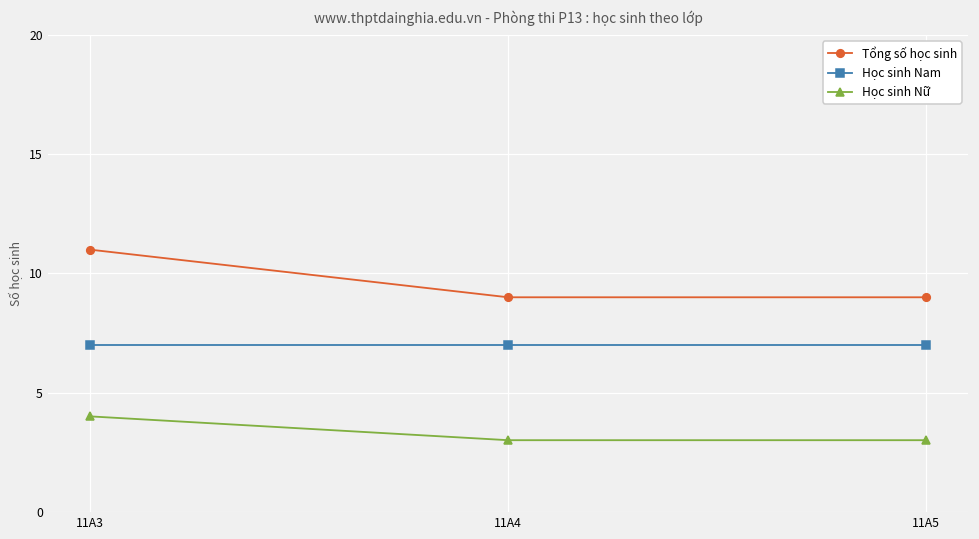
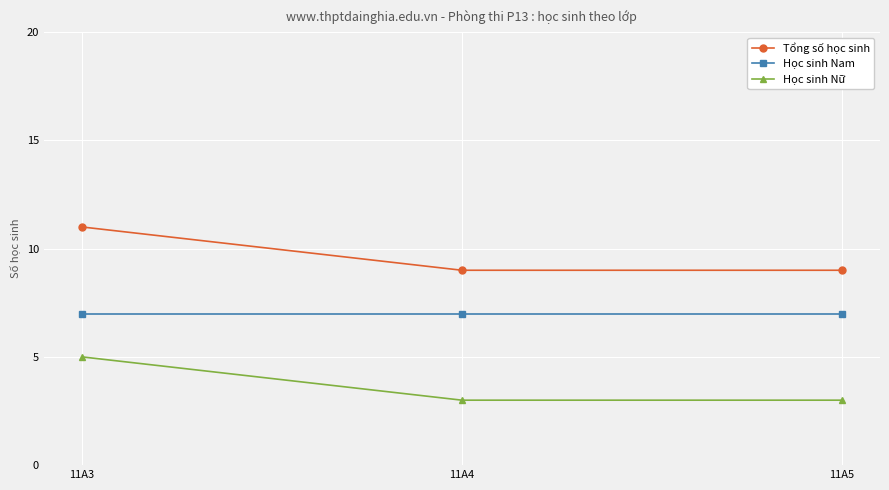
  {
    "Tổng số học sinh": {
      "11A3": 11,
      "11A4": 9,
      "11A5": 9
    },
    "Học sinh Nam": {
      "11A3": 7,
      "11A4": 7,
      "11A5": 7
    },
    "Học sinh Nữ": {
-     "11A3": 4,
+     "11A3": 5,
      "11A4": 3,
      "11A5": 3
    }
  }
